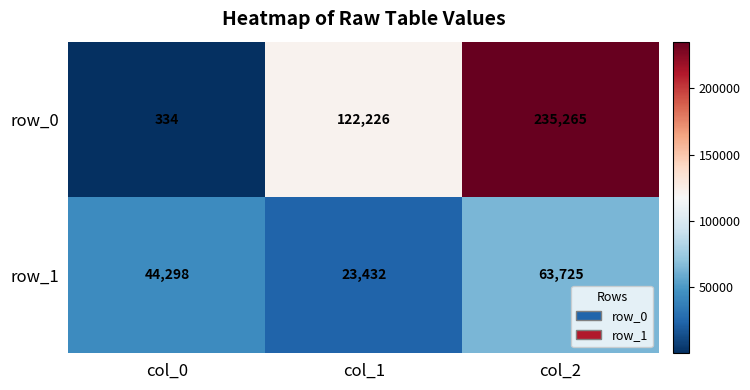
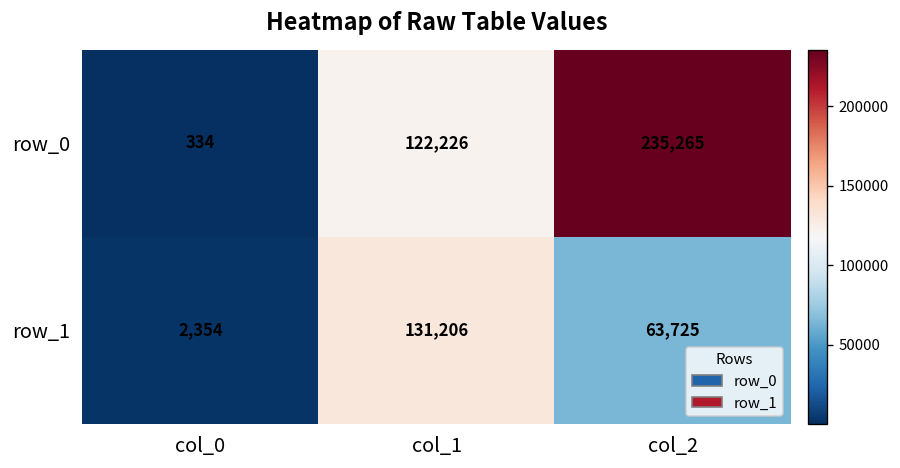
  {
    "row_0": {
      "col_0": "334",
      "col_1": "122,226",
      "col_2": "235,265"
    },
    "row_1": {
-     "col_0": "44,298",
-     "col_1": "23,432",
+     "col_0": "2,354",
+     "col_1": "131,206",
      "col_2": "63,725"
    }
  }
